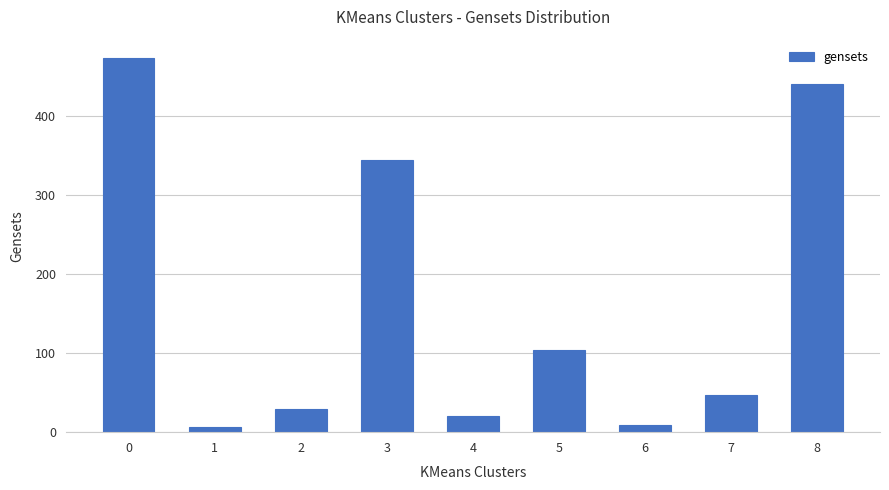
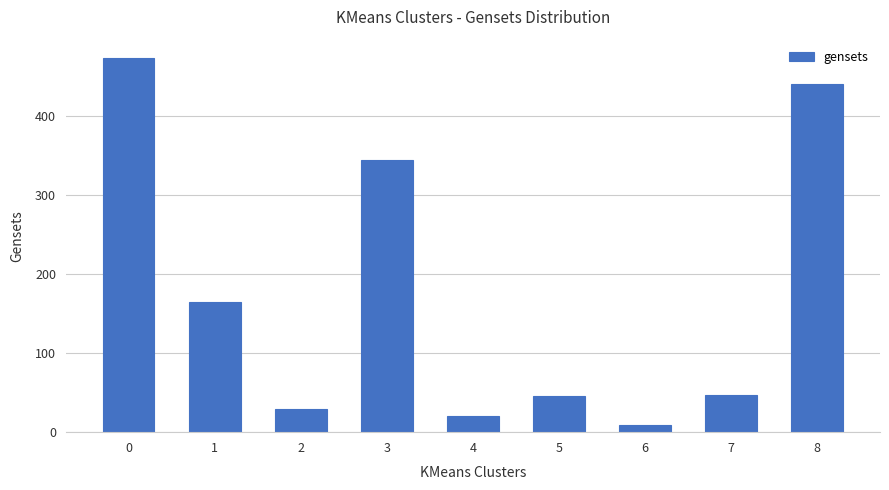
  {
    "0": 470,
-   "1": 10,
+   "1": 170,
    "2": 30,
    "3": 350,
    "4": 20,
-   "5": 100,
+   "5": 50,
    "6": 10,
    "7": 50,
    "8": 440
  }
